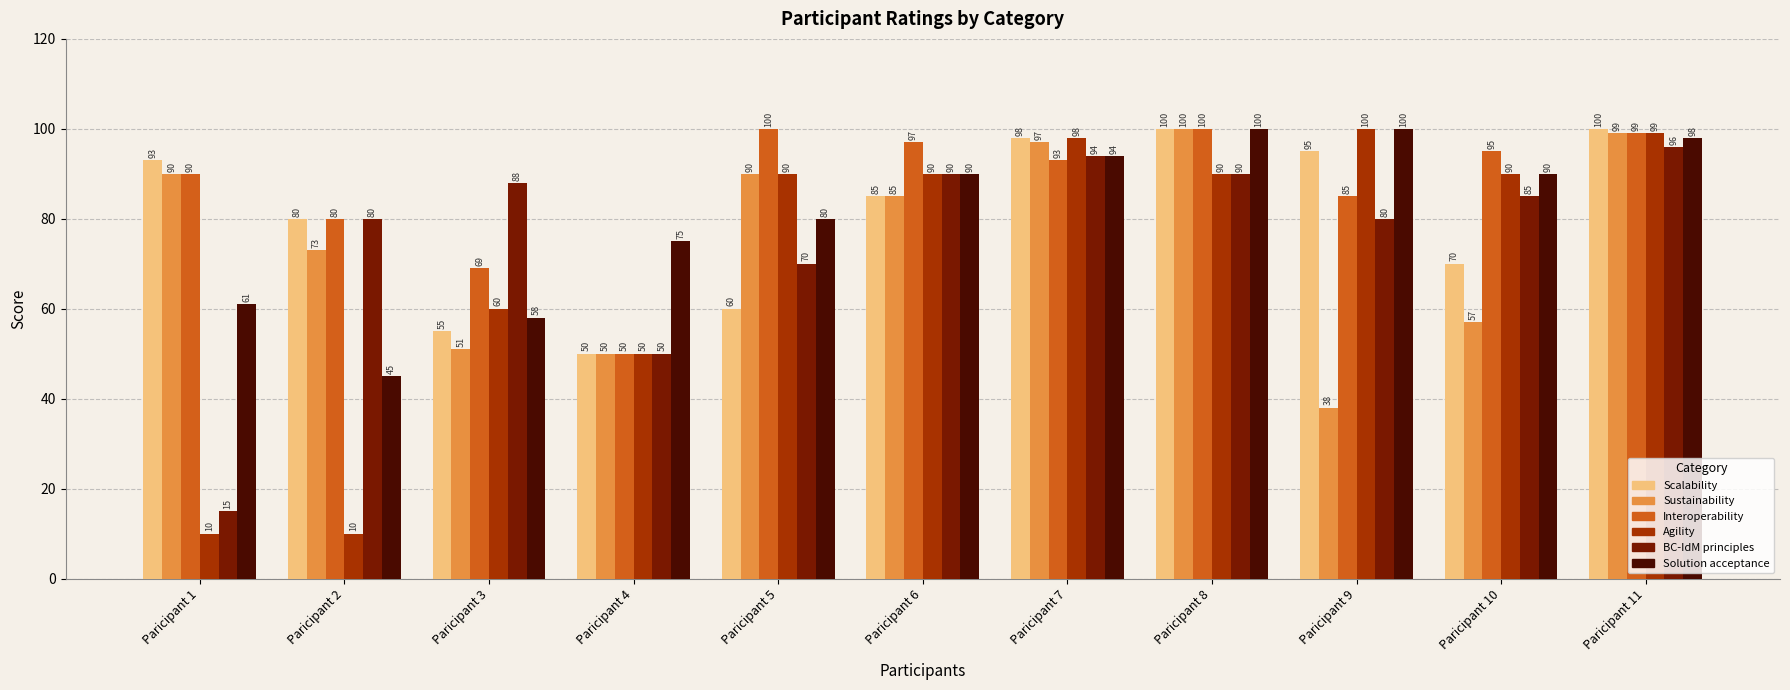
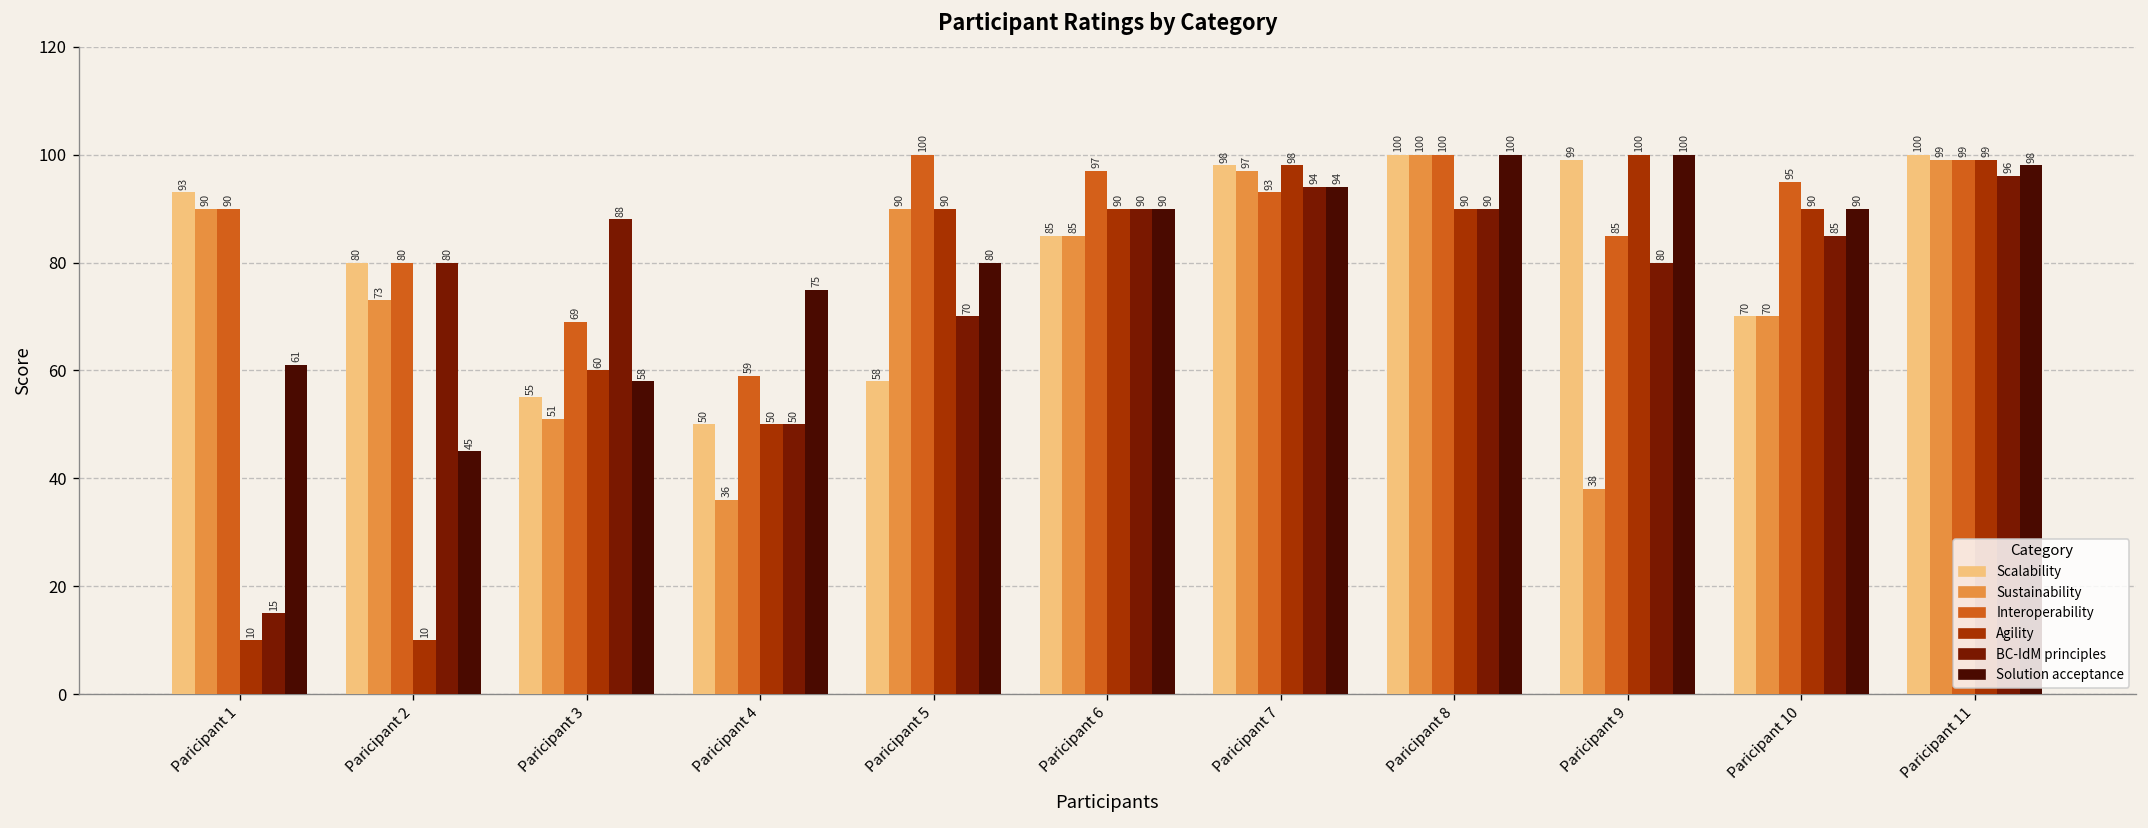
  {
    "Scalability": {
      "Paricipant 1": 93,
      "Paricipant 2": 80,
      "Paricipant 3": 55,
      "Paricipant 4": 50,
-     "Paricipant 5": 60,
+     "Paricipant 5": 58,
      "Paricipant 6": 85,
      "Paricipant 7": 98,
      "Paricipant 8": 100,
-     "Paricipant 9": 95,
+     "Paricipant 9": 99,
      "Paricipant 10": 70,
      "Paricipant 11": 100
    },
    "Sustainability": {
      "Paricipant 1": 90,
      "Paricipant 2": 73,
      "Paricipant 3": 51,
-     "Paricipant 4": 50,
+     "Paricipant 4": 36,
      "Paricipant 5": 90,
      "Paricipant 6": 85,
      "Paricipant 7": 97,
      "Paricipant 8": 100,
      "Paricipant 9": 38,
-     "Paricipant 10": 57,
+     "Paricipant 10": 70,
      "Paricipant 11": 99
    },
    "Interoperability": {
      "Paricipant 1": 90,
      "Paricipant 2": 80,
      "Paricipant 3": 69,
-     "Paricipant 4": 50,
+     "Paricipant 4": 59,
      "Paricipant 5": 100,
      "Paricipant 6": 97,
      "Paricipant 7": 93,
      "Paricipant 8": 100,
      "Paricipant 9": 85,
      "Paricipant 10": 95,
      "Paricipant 11": 99
    }
  }
